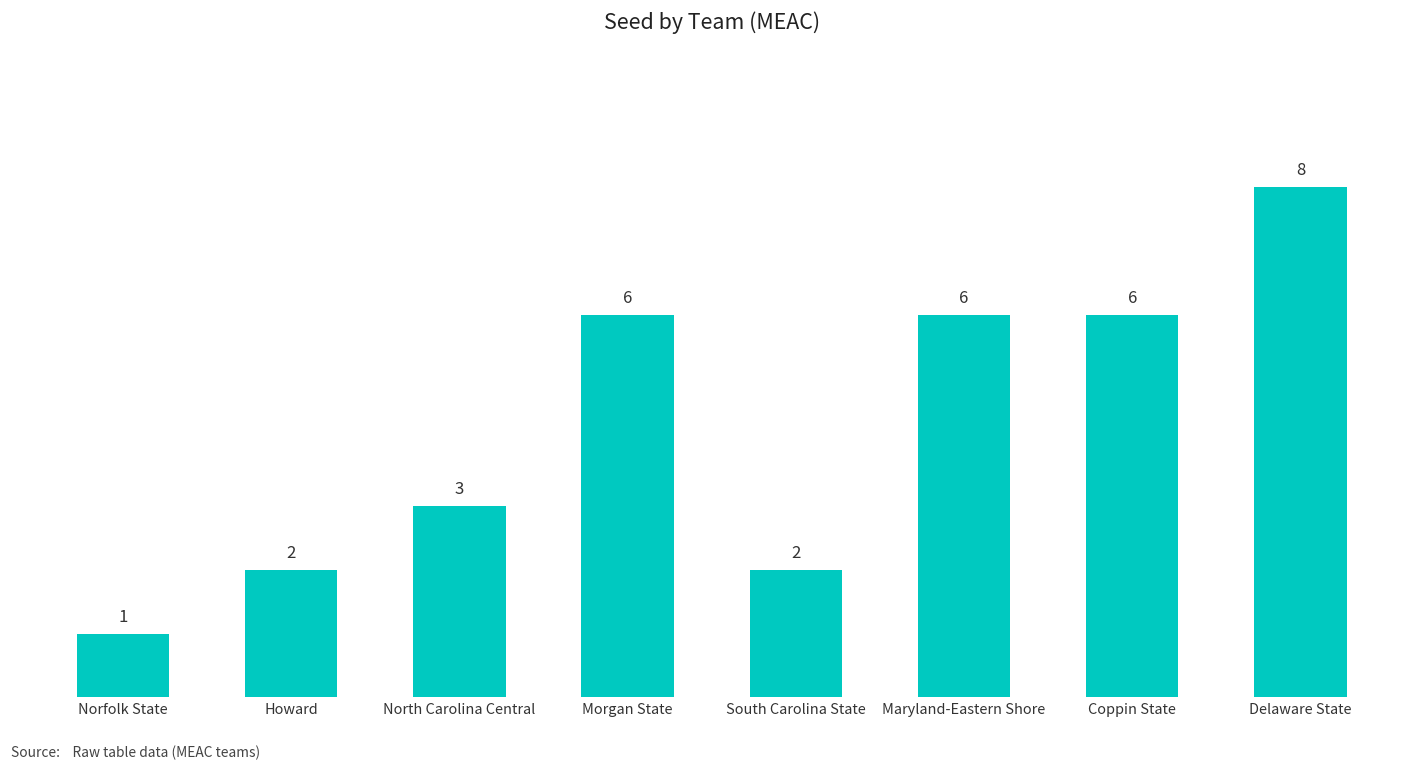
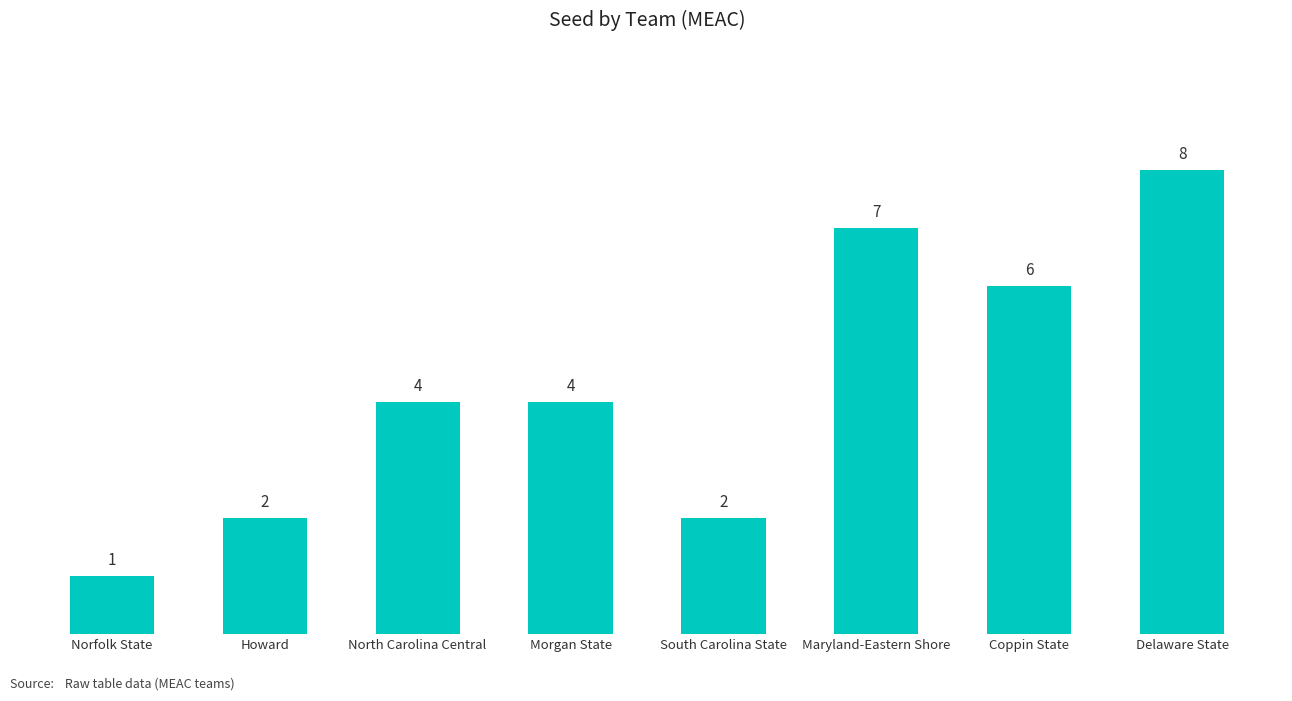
  {
    "Norfolk State": 1,
    "Howard": 2,
-   "North Carolina Central": 3,
-   "Morgan State": 6,
+   "North Carolina Central": 4,
+   "Morgan State": 4,
    "South Carolina State": 2,
-   "Maryland-Eastern Shore": 6,
+   "Maryland-Eastern Shore": 7,
    "Coppin State": 6,
    "Delaware State": 8
  }
